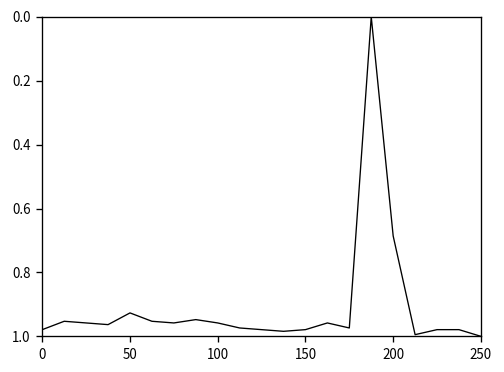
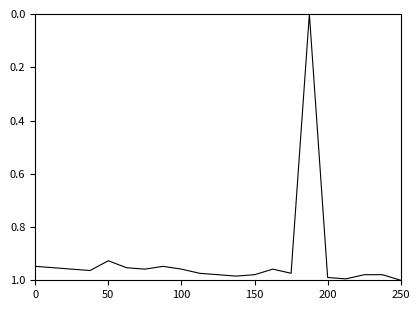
  {
-   "0": 0.98,
+   "0": 0.95,
    "50": 0.93,
    "100": 0.96,
    "150": 0.98,
-   "200": 0.69,
+   "200": 0.99,
    "250": 1.00
  }
